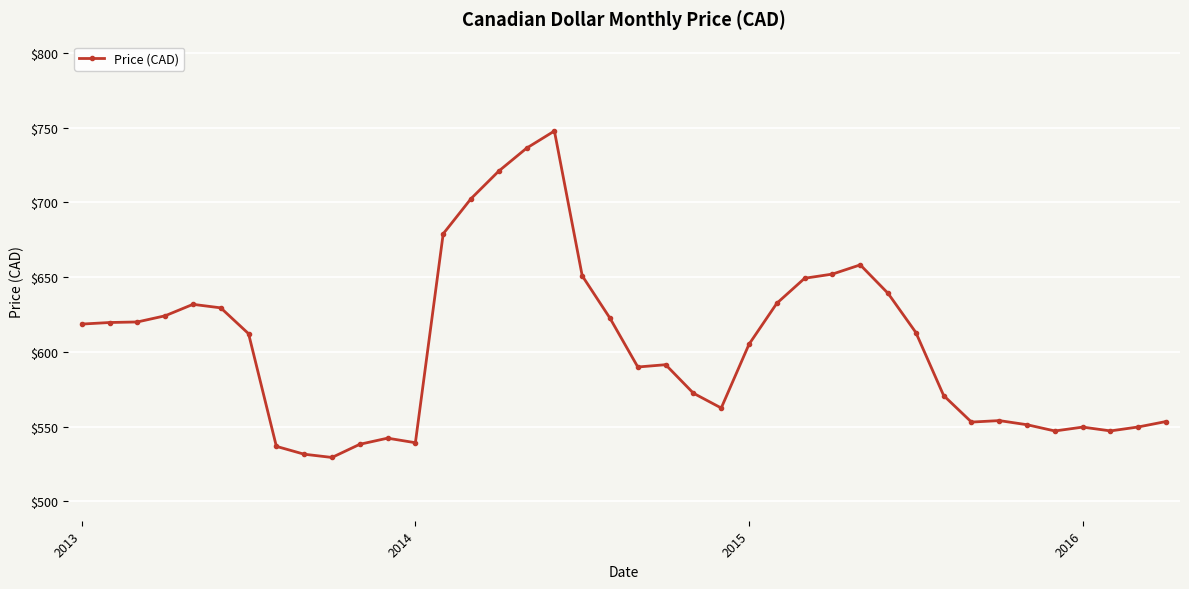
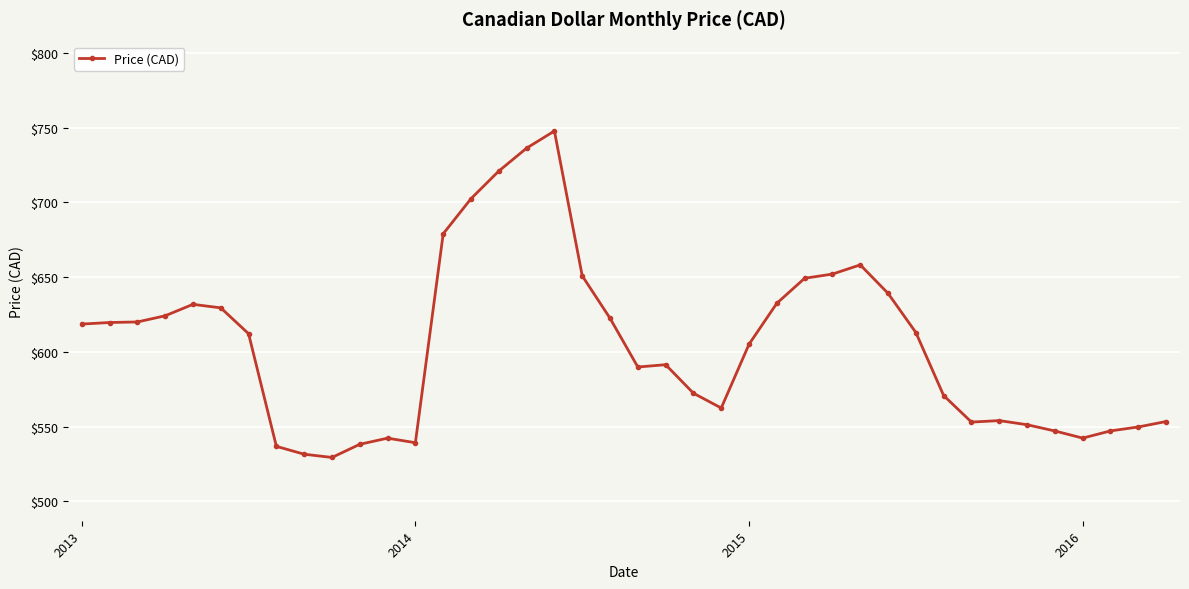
  {
    "2013": "$619",
    "2014": "$539",
    "2015": "$605",
-   "2016": "$550"
+   "2016": "$542"
  }
